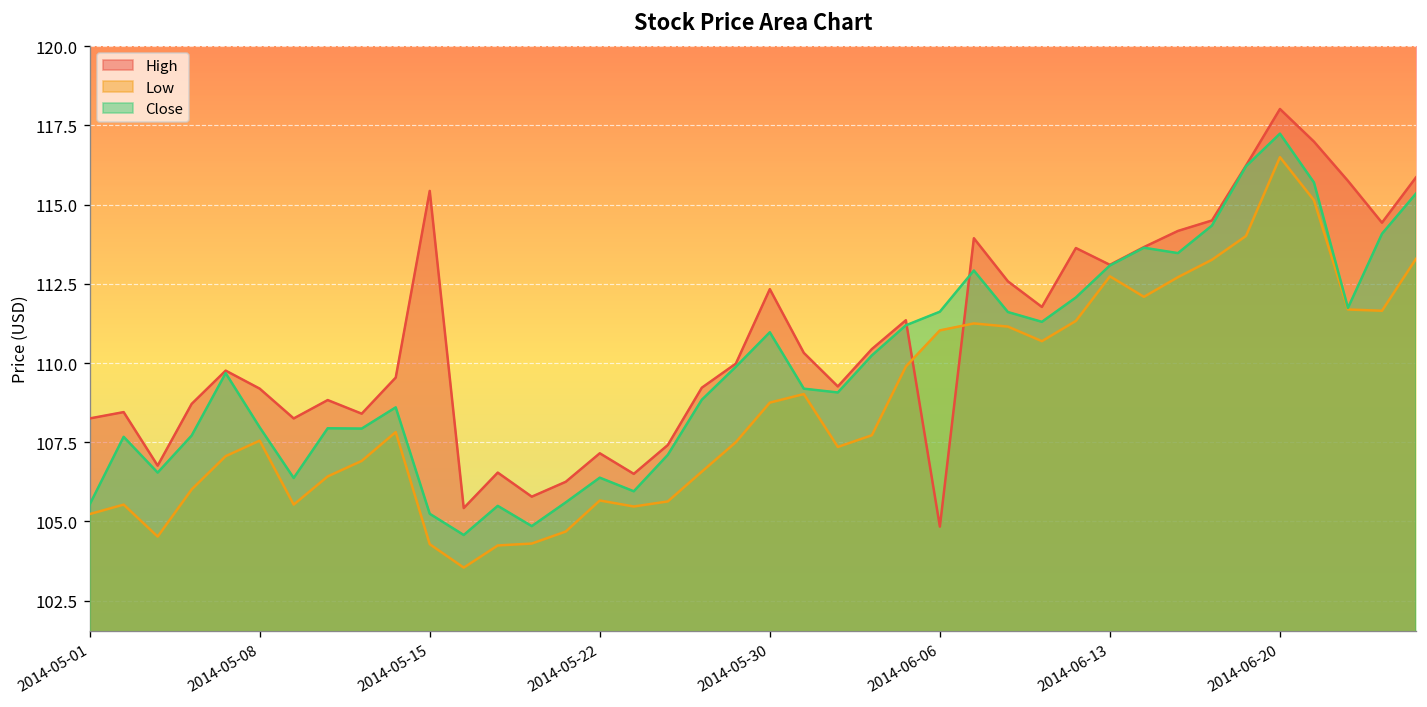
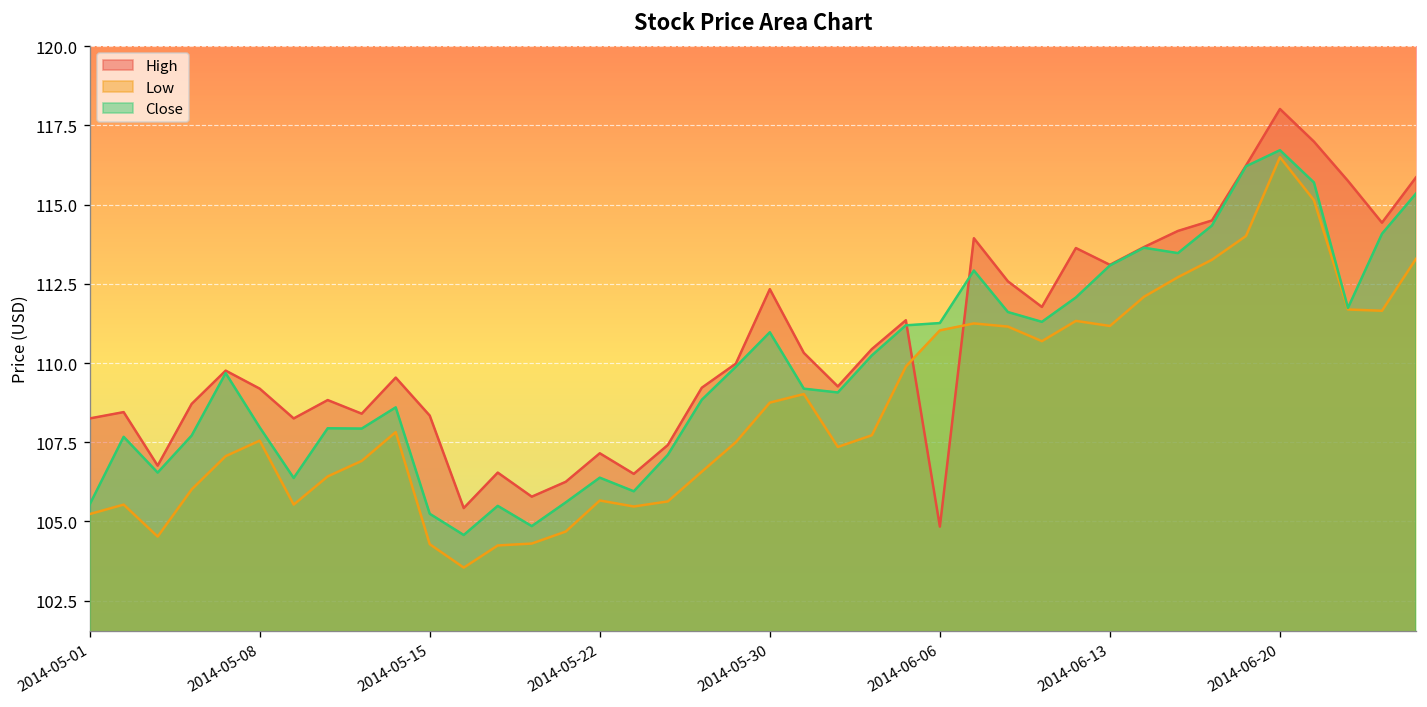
  {
    "High": {
      "2014-05-01": 108.3,
      "2014-05-08": 109.2,
-     "2014-05-15": 115.4,
+     "2014-05-15": 108.3,
      "2014-05-22": 107.2,
      "2014-05-30": 112.3,
      "2014-06-06": 104.8,
      "2014-06-20": 118.0
    },
    "Low": {
      "2014-05-01": 105.2,
      "2014-05-08": 107.6,
      "2014-05-15": 104.3,
      "2014-05-22": 105.7,
      "2014-05-30": 108.8,
      "2014-06-06": 111.0,
-     "2014-06-13": 112.7,
+     "2014-06-13": 111.2,
      "2014-06-20": 116.5
    },
    "Close": {
      "2014-05-01": 105.5,
      "2014-05-08": 108.0,
      "2014-05-15": 105.2,
      "2014-05-22": 106.4,
      "2014-05-30": 111.0,
-     "2014-06-06": 111.6,
-     "2014-06-20": 117.2
+     "2014-06-06": 111.3,
+     "2014-06-20": 116.7
    }
  }
